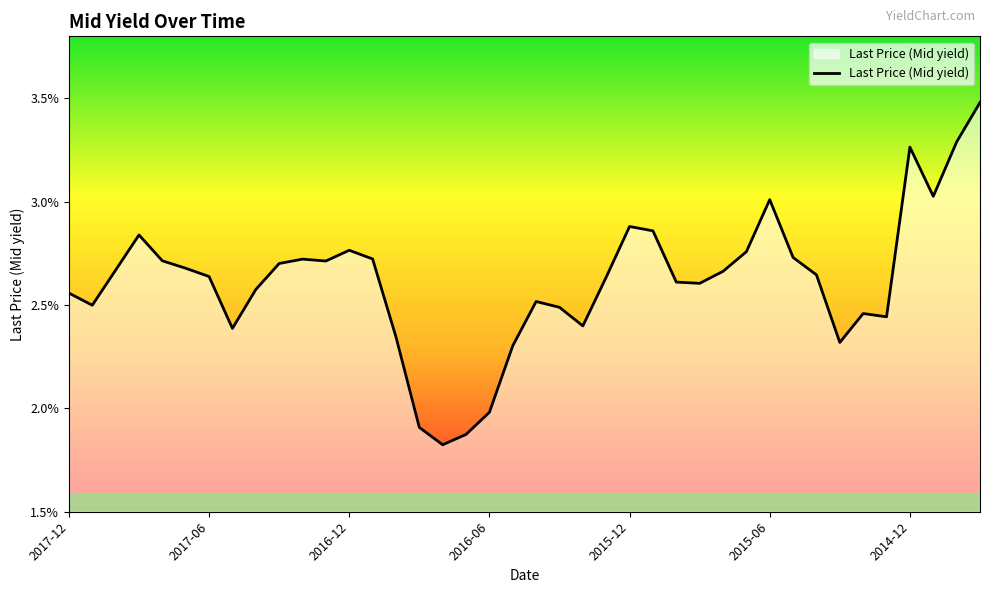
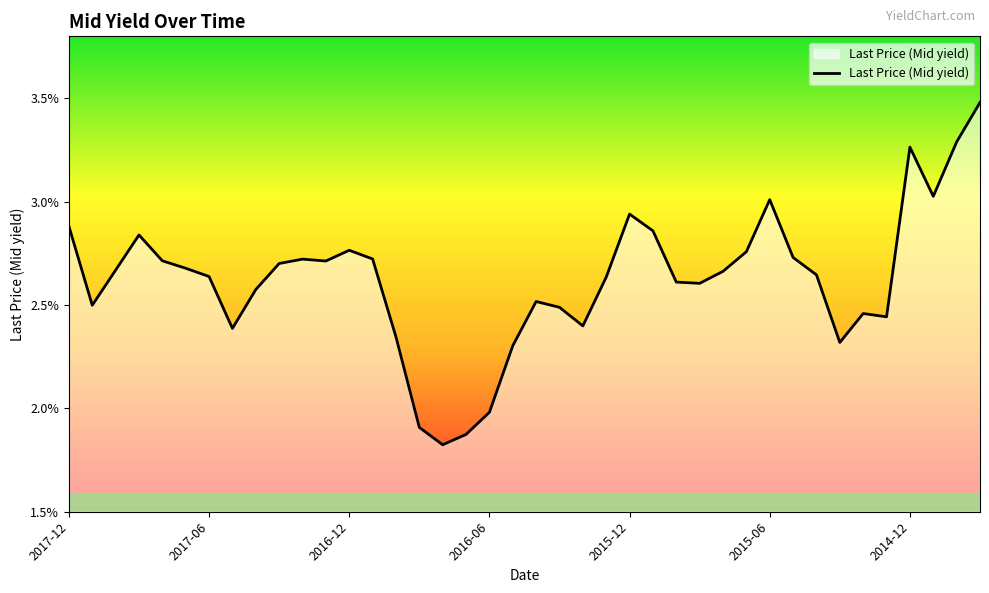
  {
-   "2017-12": "2.56%",
+   "2017-12": "2.88%",
    "2017-06": "2.64%",
    "2016-12": "2.77%",
    "2016-06": "1.98%",
-   "2015-12": "2.88%",
+   "2015-12": "2.94%",
    "2015-06": "3.01%",
    "2014-12": "3.26%"
  }
